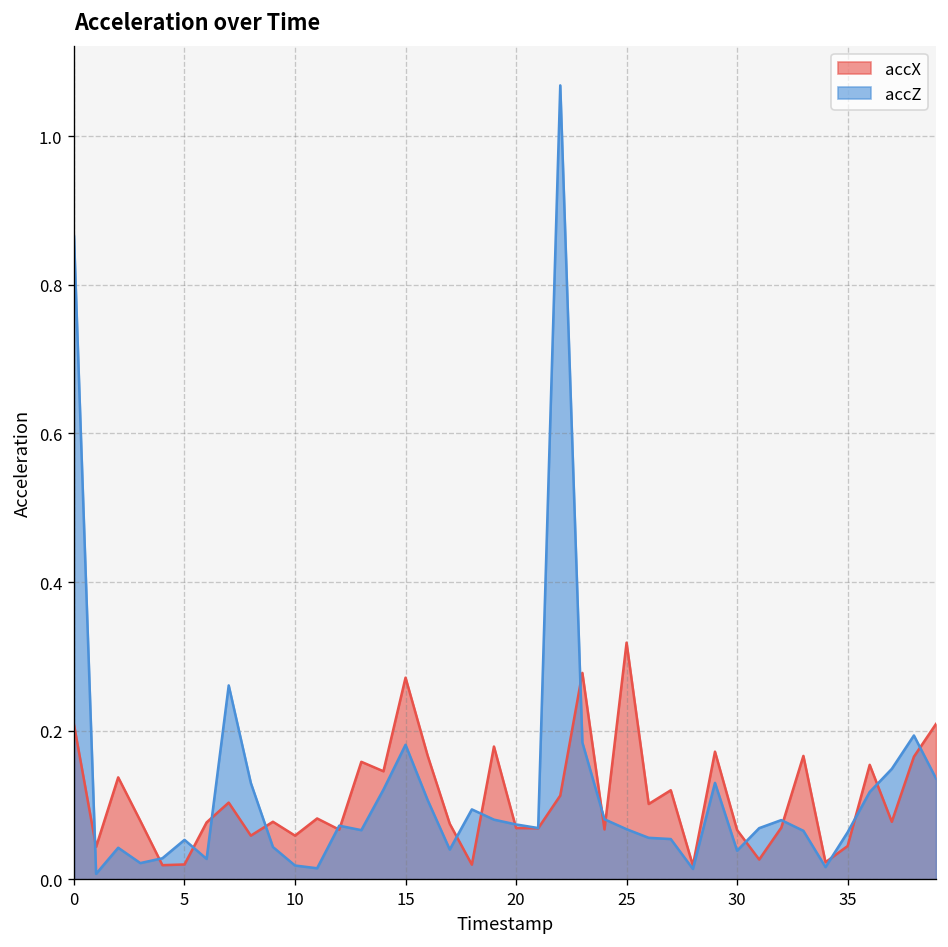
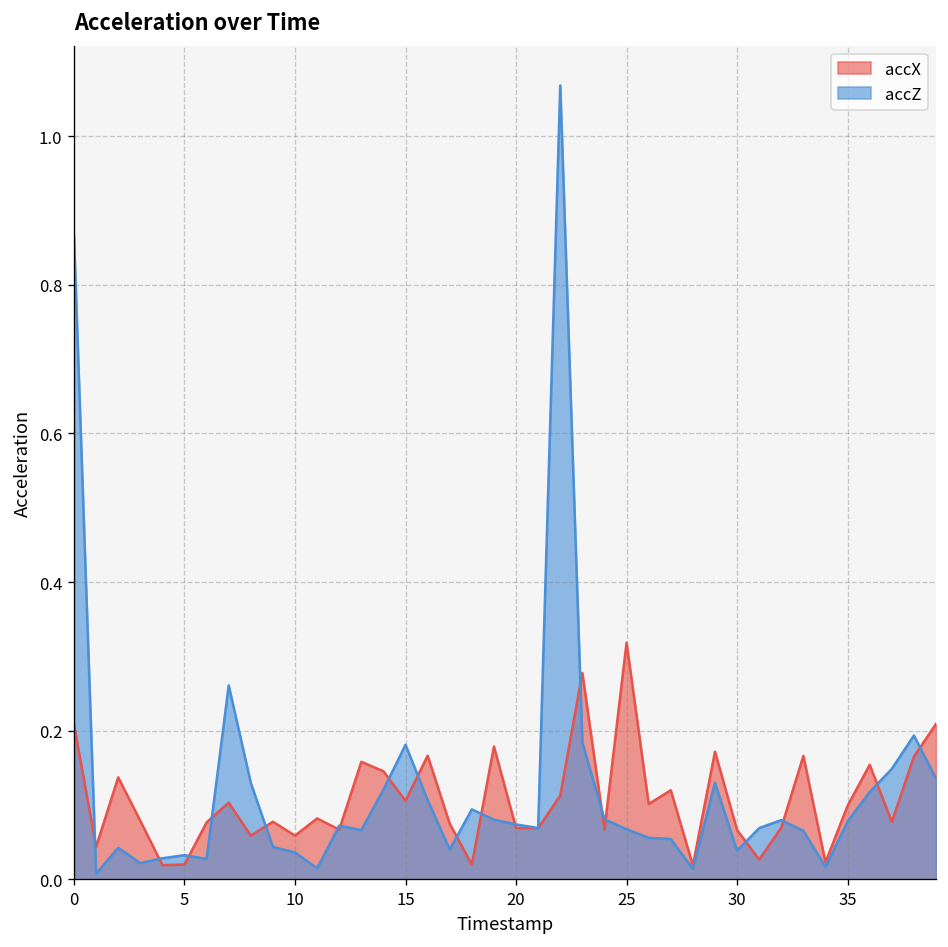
  {
    "accX": {
      "0": 0.21,
      "5": 0.02,
      "10": 0.06,
-     "15": 0.27,
+     "15": 0.11,
      "20": 0.07,
      "25": 0.32,
      "30": 0.07,
-     "35": 0.04
+     "35": 0.10
    },
    "accZ": {
      "0": 0.87,
-     "5": 0.05,
-     "10": 0.02,
+     "5": 0.03,
+     "10": 0.04,
      "15": 0.18,
      "20": 0.07,
      "25": 0.07,
      "30": 0.04,
-     "35": 0.06
+     "35": 0.08
    }
  }
